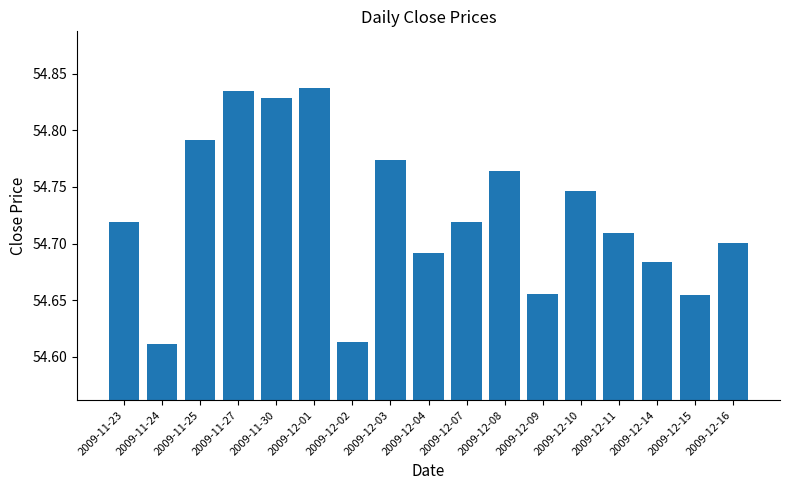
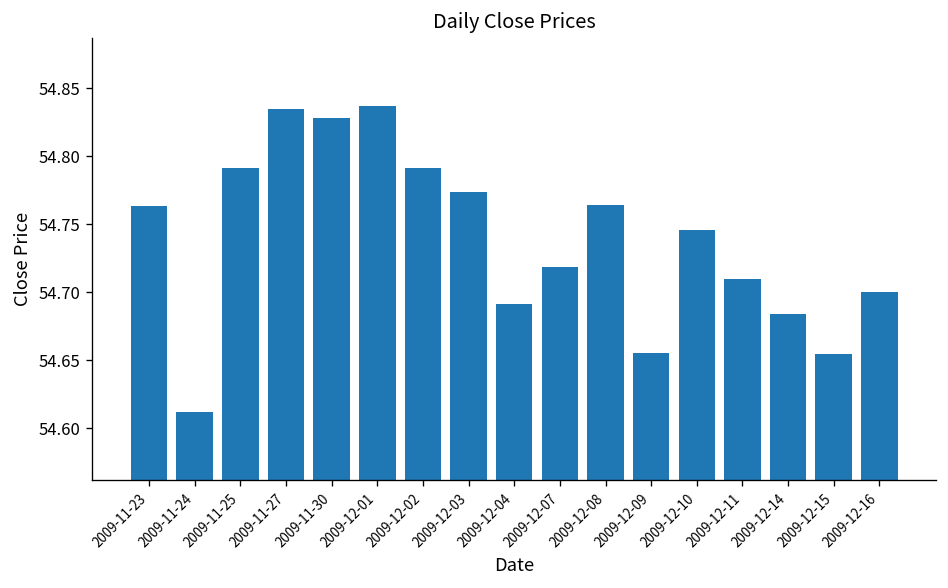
  {
-   "2009-11-23": 54.719,
+   "2009-11-23": 54.764,
    "2009-11-24": 54.612,
    "2009-11-25": 54.792,
    "2009-11-27": 54.835,
    "2009-11-30": 54.828,
    "2009-12-01": 54.837,
-   "2009-12-02": 54.613,
+   "2009-12-02": 54.792,
    "2009-12-03": 54.773,
    "2009-12-04": 54.691,
    "2009-12-07": 54.719,
    "2009-12-08": 54.764,
    "2009-12-09": 54.656,
    "2009-12-10": 54.746,
    "2009-12-11": 54.710,
    "2009-12-14": 54.684,
    "2009-12-15": 54.655,
    "2009-12-16": 54.701
  }
